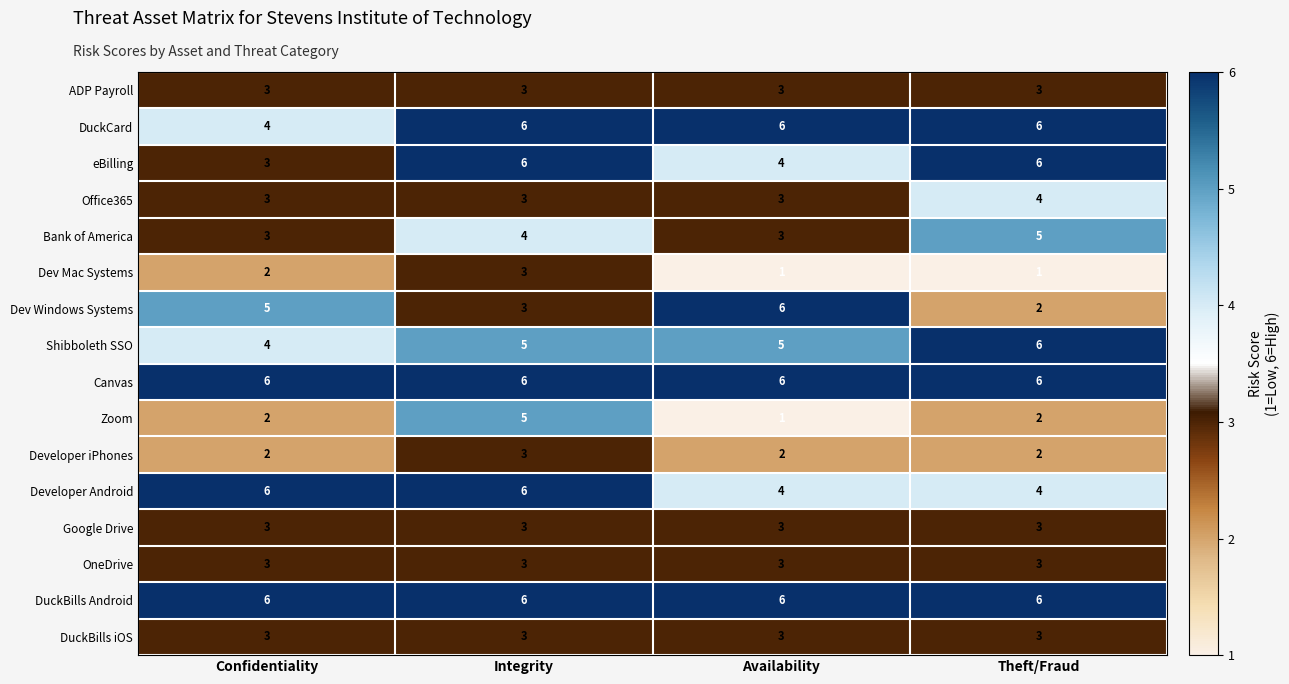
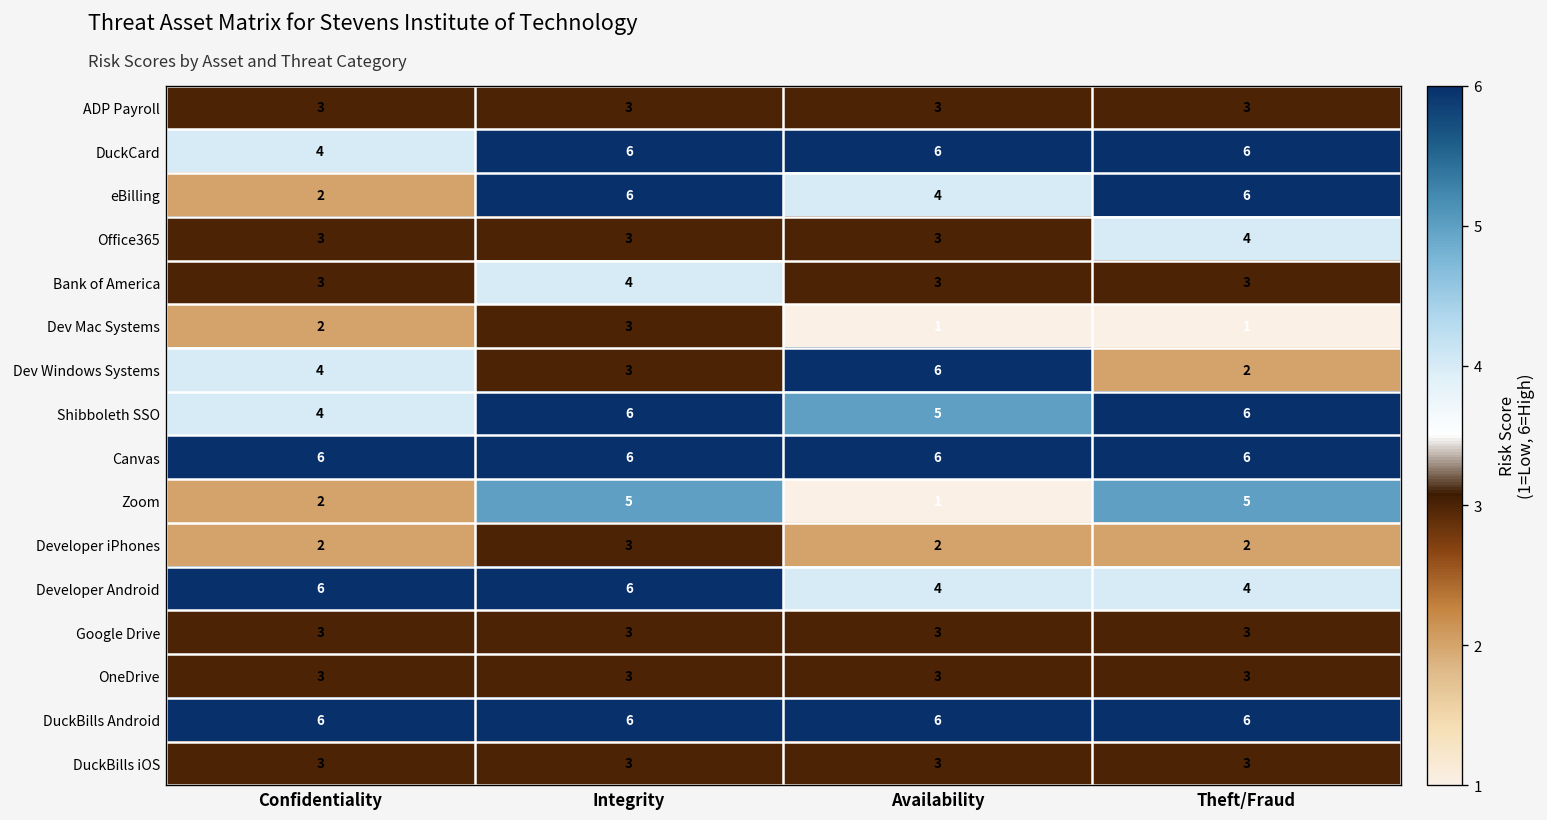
  {
    "ADP Payroll": {
      "Confidentiality": 3,
      "Integrity": 3,
      "Availability": 3,
      "Theft/Fraud": 3
    },
    "DuckCard": {
      "Confidentiality": 4,
      "Integrity": 6,
      "Availability": 6,
      "Theft/Fraud": 6
    },
    "eBilling": {
-     "Confidentiality": 3,
+     "Confidentiality": 2,
      "Integrity": 6,
      "Availability": 4,
      "Theft/Fraud": 6
    },
    "Office365": {
      "Confidentiality": 3,
      "Integrity": 3,
      "Availability": 3,
      "Theft/Fraud": 4
    },
    "Bank of America": {
      "Confidentiality": 3,
      "Integrity": 4,
      "Availability": 3,
-     "Theft/Fraud": 5
+     "Theft/Fraud": 3
    },
    "Dev Mac Systems": {
      "Confidentiality": 2,
      "Integrity": 3
    },
    "Dev Windows Systems": {
-     "Confidentiality": 5,
+     "Confidentiality": 4,
      "Integrity": 3,
      "Availability": 6,
      "Theft/Fraud": 2
    },
    "Shibboleth SSO": {
      "Confidentiality": 4,
-     "Integrity": 5,
+     "Integrity": 6,
      "Availability": 5,
      "Theft/Fraud": 6
    },
    "Canvas": {
      "Confidentiality": 6,
      "Integrity": 6,
      "Availability": 6,
      "Theft/Fraud": 6
    },
    "Zoom": {
      "Confidentiality": 2,
      "Integrity": 5,
-     "Theft/Fraud": 2
+     "Theft/Fraud": 5
    },
    "Developer iPhones": {
      "Confidentiality": 2,
      "Integrity": 3,
      "Availability": 2,
      "Theft/Fraud": 2
    },
    "Developer Android": {
      "Confidentiality": 6,
      "Integrity": 6,
      "Availability": 4,
      "Theft/Fraud": 4
    },
    "Google Drive": {
      "Confidentiality": 3,
      "Integrity": 3,
      "Availability": 3,
      "Theft/Fraud": 3
    },
    "OneDrive": {
      "Confidentiality": 3,
      "Integrity": 3,
      "Availability": 3,
      "Theft/Fraud": 3
    },
    "DuckBills Android": {
      "Confidentiality": 6,
      "Integrity": 6,
      "Availability": 6,
      "Theft/Fraud": 6
    },
    "DuckBills iOS": {
      "Confidentiality": 3,
      "Integrity": 3,
      "Availability": 3,
      "Theft/Fraud": 3
    }
  }
